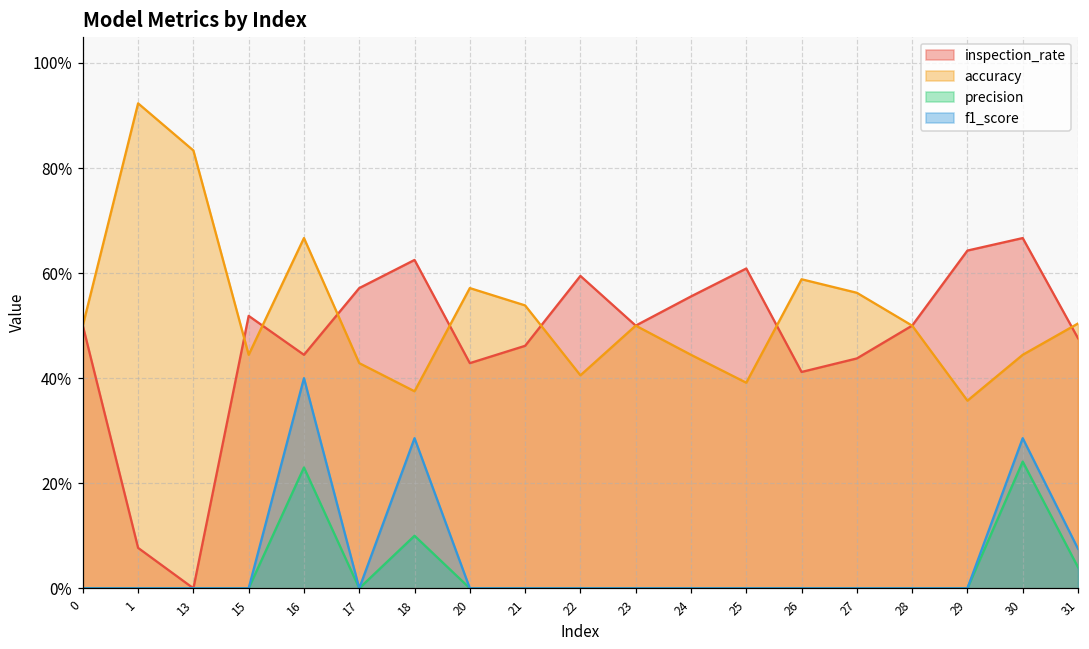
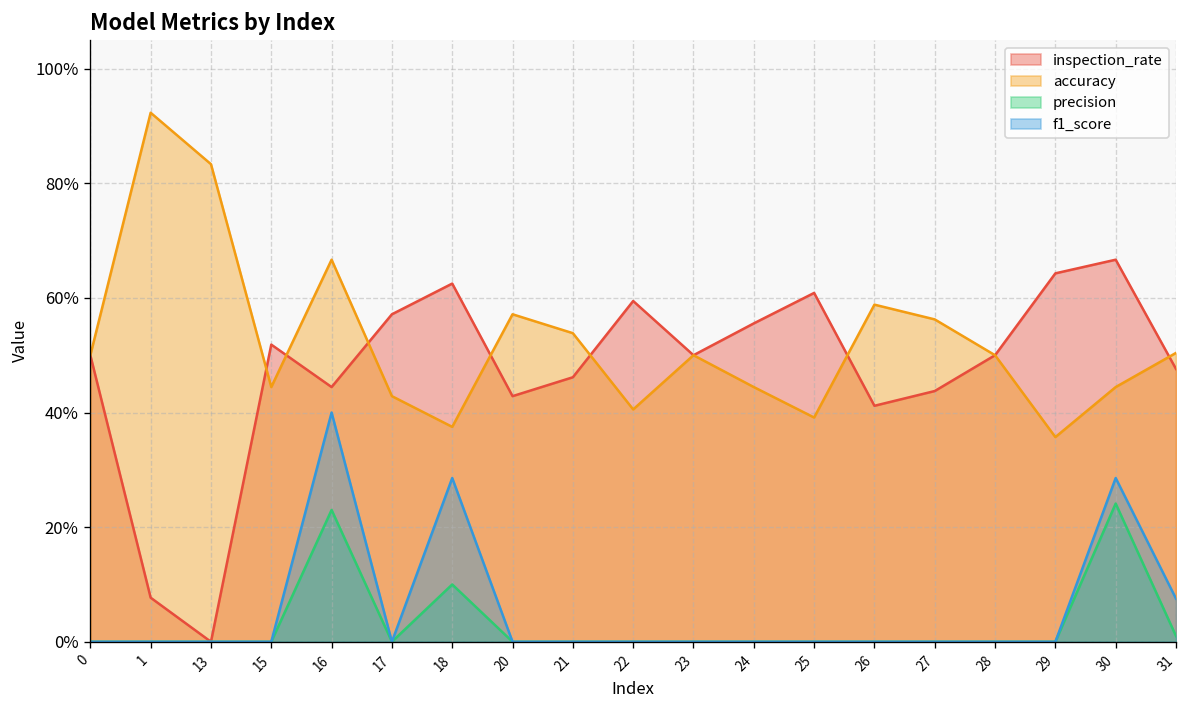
  {
    "precision": {
      "16": "23%",
      "18": "10%",
      "30": "24%",
-     "31": "4%"
+     "31": "1%"
    },
    "f1_score": {
      "16": "40%",
      "18": "29%",
      "30": "29%",
      "31": "8%"
    }
  }
